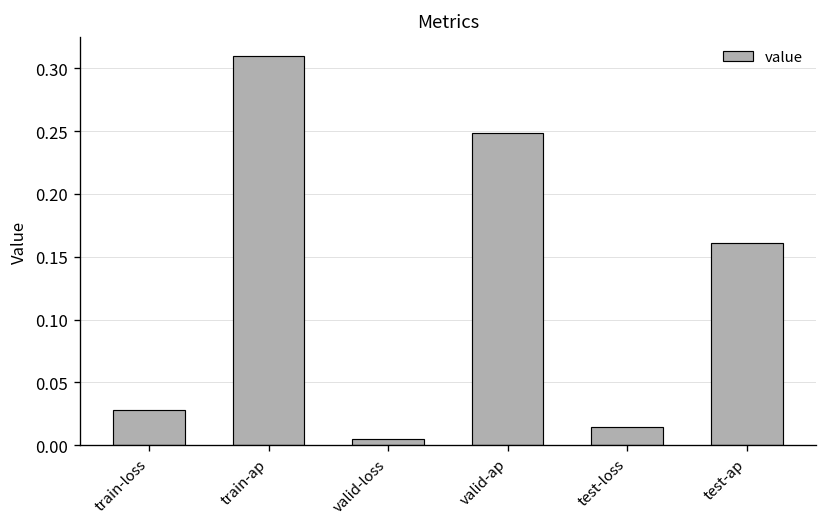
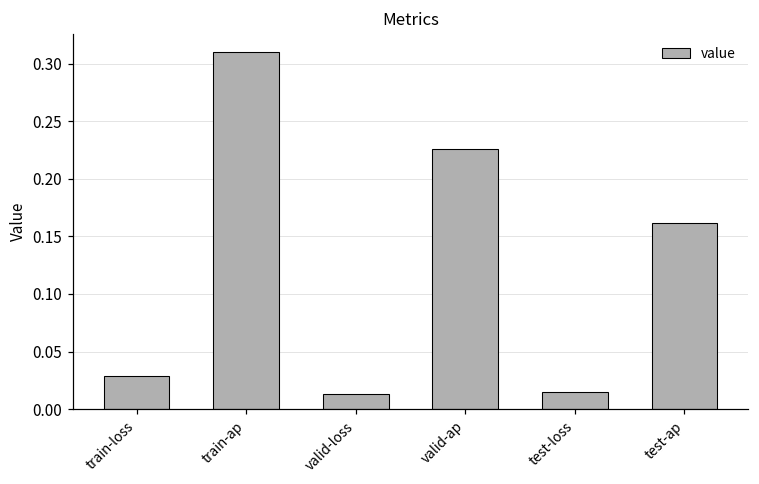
  {
    "train-loss": 0.028,
    "train-ap": 0.310,
-   "valid-loss": 0.005,
-   "valid-ap": 0.249,
+   "valid-loss": 0.013,
+   "valid-ap": 0.226,
    "test-loss": 0.015,
    "test-ap": 0.161
  }
